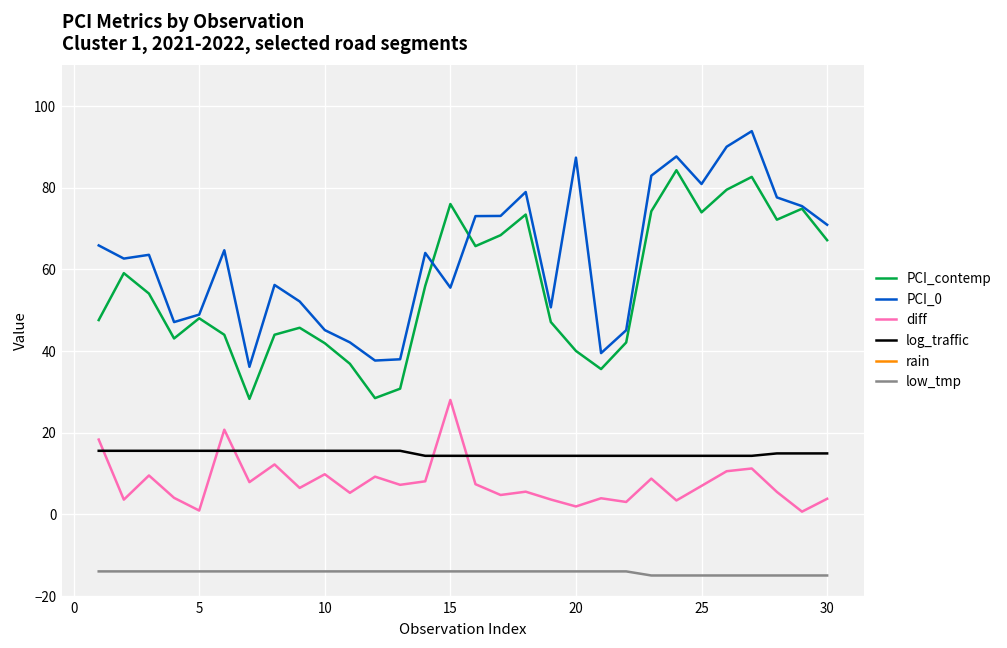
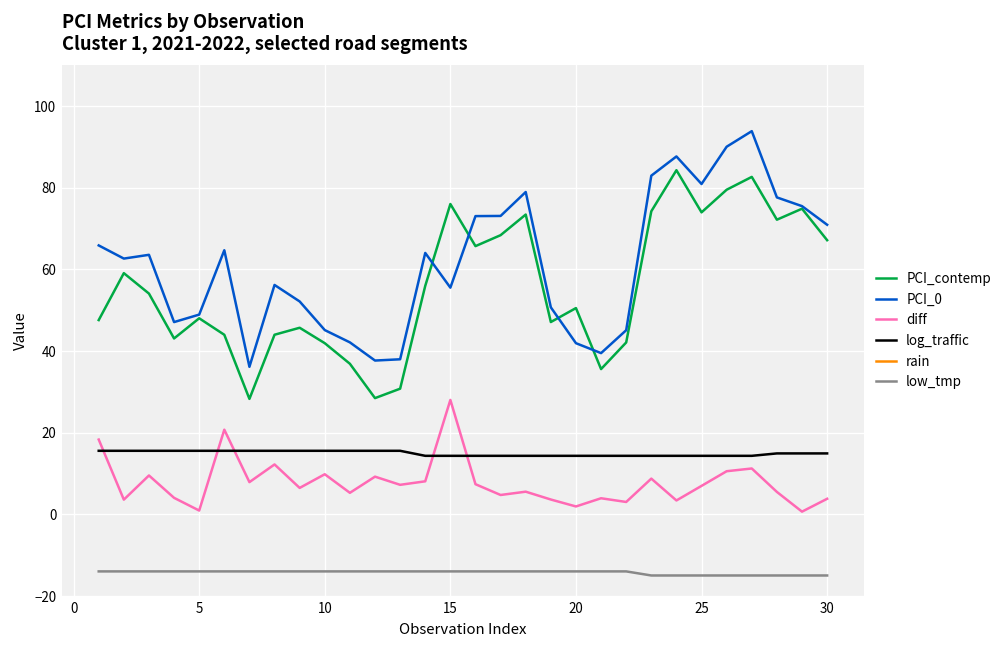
  {
    "PCI_contemp": {
      "5": 48,
      "10": 42,
      "15": 76,
-     "20": 40,
+     "20": 50,
      "25": 74,
      "30": 67
    },
    "PCI_0": {
      "5": 49,
      "10": 45,
      "15": 55,
-     "20": 87,
+     "20": 42,
      "25": 81,
      "30": 71
    },
    "diff": {
      "5": 1,
      "10": 10,
      "15": 28,
      "20": 2,
      "25": 7,
      "30": 4
    },
    "log_traffic": {
      "5": 16,
      "10": 16,
      "15": 14,
      "20": 14,
      "25": 14,
      "30": 15
    },
    "low_tmp": {
      "5": -14,
      "10": -14,
      "15": -14,
      "20": -14,
      "25": -15,
      "30": -15
    }
  }
